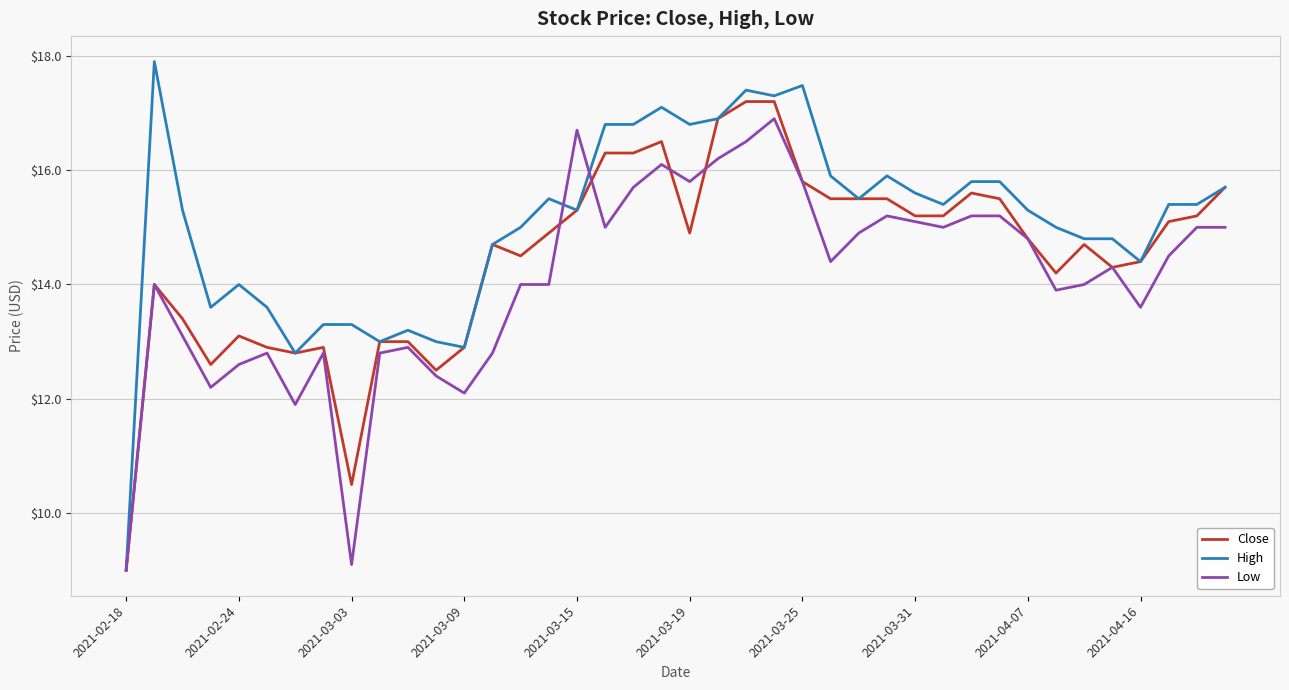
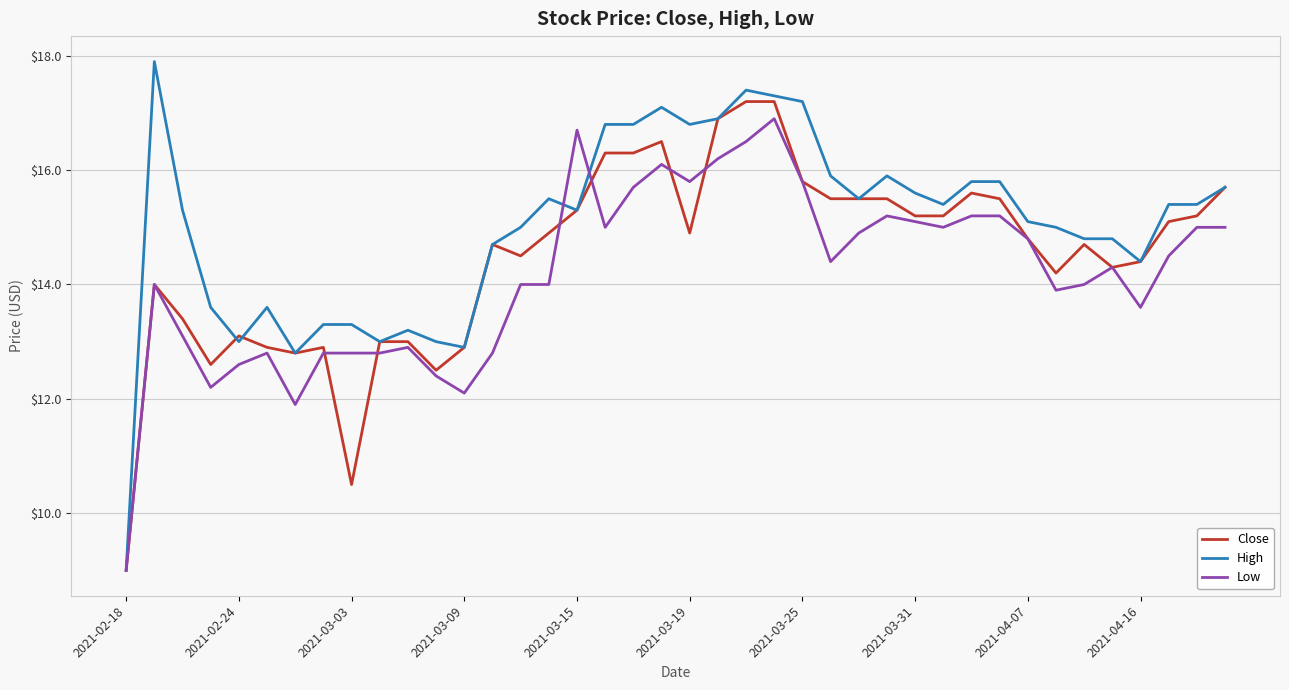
  {
    "Close": {
      "2021-02-24": "$13.1",
      "2021-03-03": "$10.5",
      "2021-03-19": "$14.9",
      "2021-03-31": "$15.2"
    },
    "High": {
-     "2021-02-24": "$14",
+     "2021-02-24": "$13",
      "2021-03-03": "$13.3",
      "2021-03-19": "$16.8",
-     "2021-03-25": "$17.5",
+     "2021-03-25": "$17.2",
      "2021-03-31": "$15.6",
-     "2021-04-07": "$15.3"
+     "2021-04-07": "$15.1"
    },
    "Low": {
      "2021-02-24": "$12.6",
-     "2021-03-03": "$9.1",
+     "2021-03-03": "$12.8",
      "2021-03-09": "$12.1",
      "2021-03-15": "$16.7",
      "2021-03-19": "$15.8",
      "2021-03-31": "$15.1",
      "2021-04-16": "$13.6"
    }
  }
